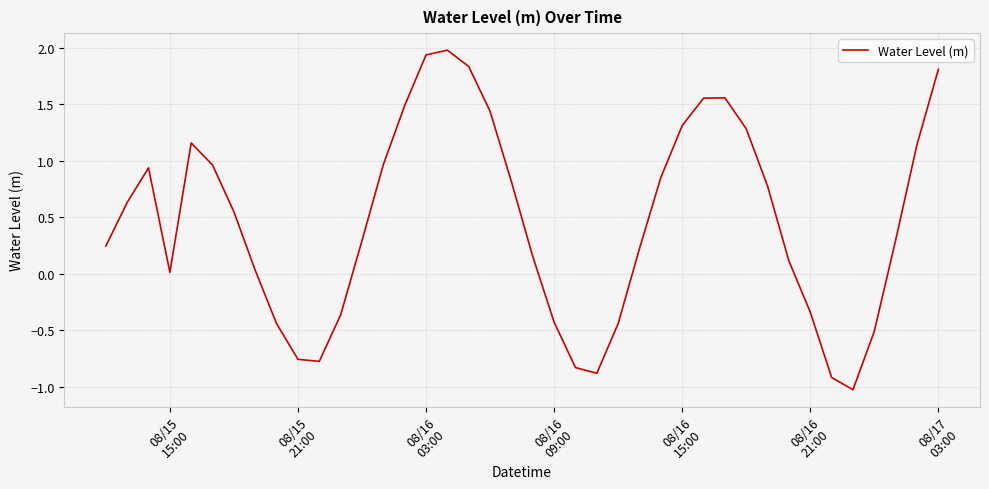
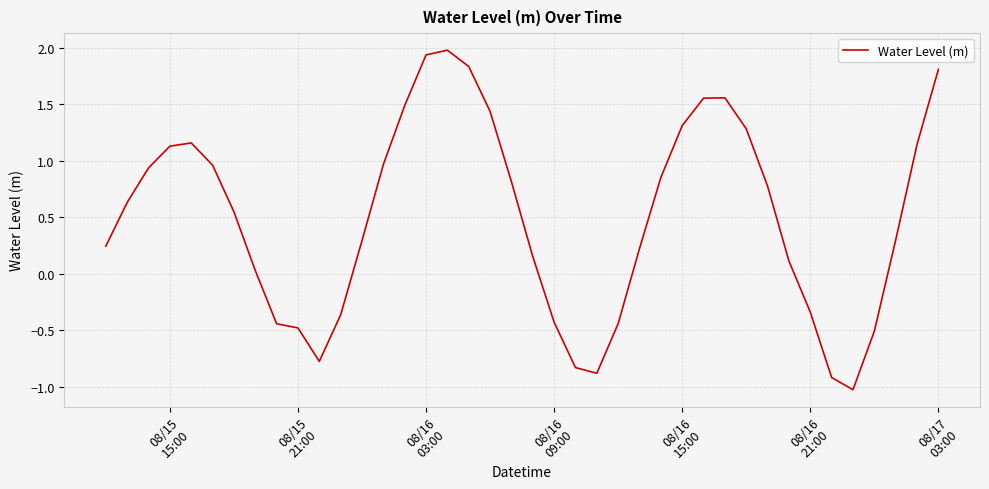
  {
-   "08/15 15:00": 0.01,
-   "08/15 21:00": -0.76,
+   "08/15 15:00": 1.13,
+   "08/15 21:00": -0.48,
    "08/16 03:00": 1.94,
    "08/16 09:00": -0.43,
    "08/16 15:00": 1.31,
    "08/16 21:00": -0.34,
    "08/17 03:00": 1.81
  }
